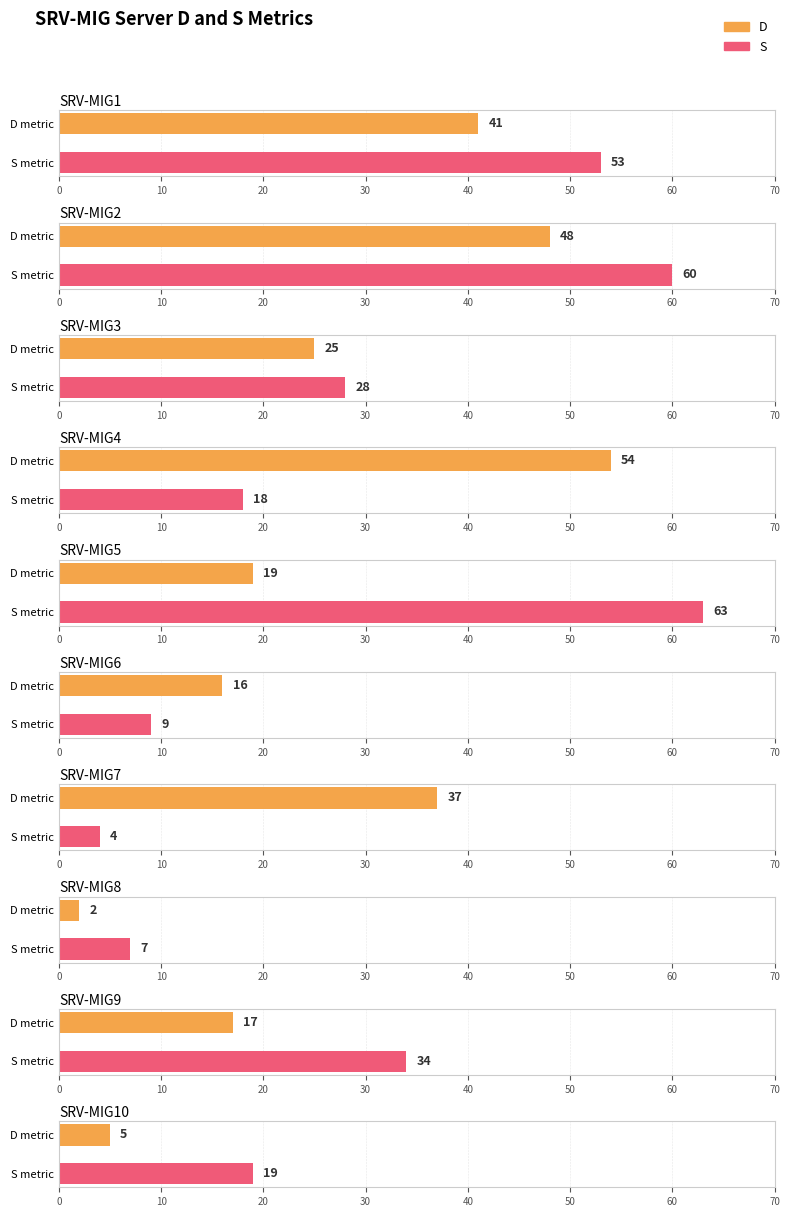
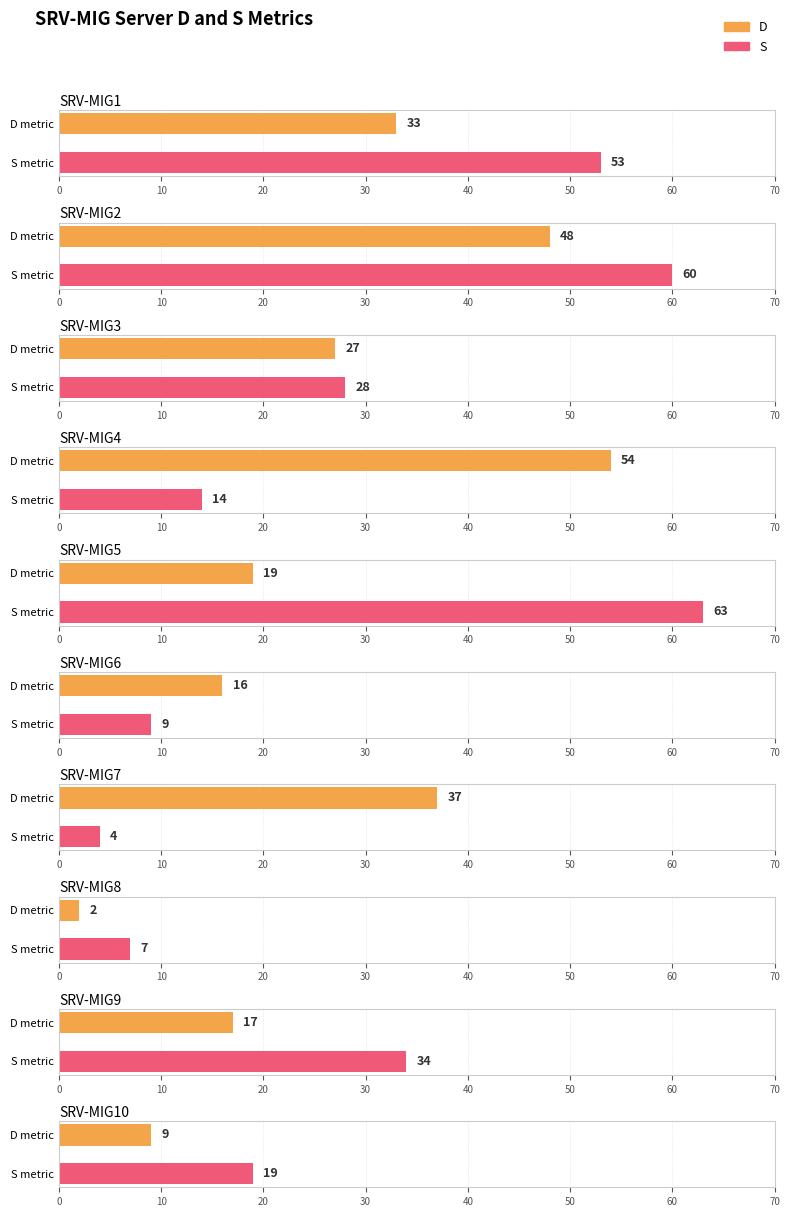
  {
    "SRV-MIG1": {
-     "D metric": 41,
+     "D metric": 33,
      "S metric": 53
    },
    "SRV-MIG2": {
      "D metric": 48,
      "S metric": 60
    },
    "SRV-MIG3": {
-     "D metric": 25,
+     "D metric": 27,
      "S metric": 28
    },
    "SRV-MIG4": {
      "D metric": 54,
-     "S metric": 18
+     "S metric": 14
    },
    "SRV-MIG5": {
      "D metric": 19,
      "S metric": 63
    },
    "SRV-MIG6": {
      "D metric": 16,
      "S metric": 9
    },
    "SRV-MIG7": {
      "D metric": 37,
      "S metric": 4
    },
    "SRV-MIG8": {
      "D metric": 2,
      "S metric": 7
    },
    "SRV-MIG9": {
      "D metric": 17,
      "S metric": 34
    },
    "SRV-MIG10": {
-     "D metric": 5,
+     "D metric": 9,
      "S metric": 19
    }
  }
